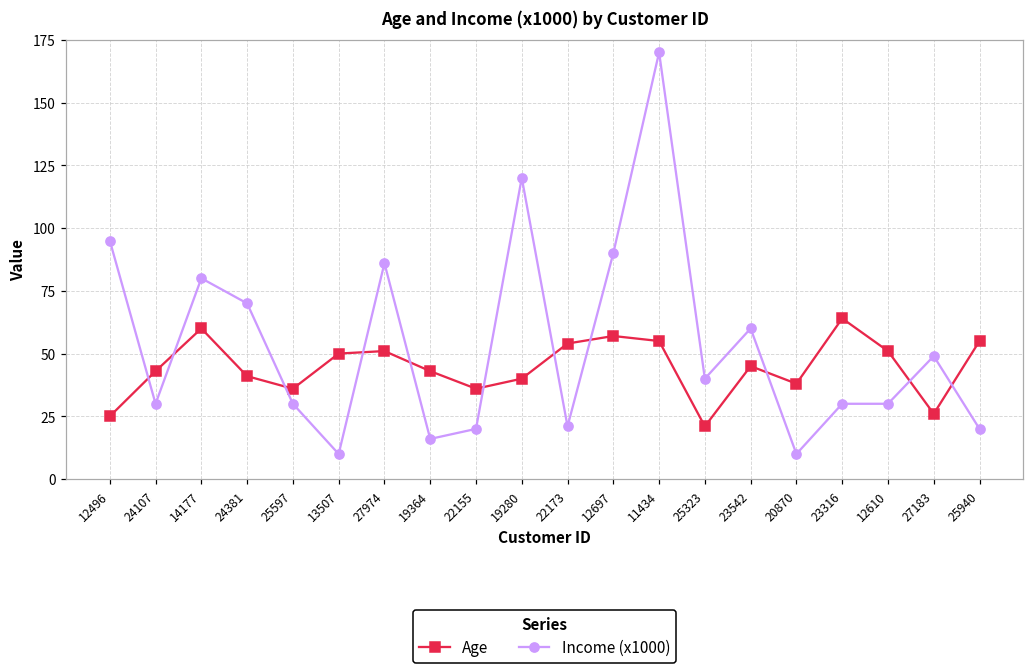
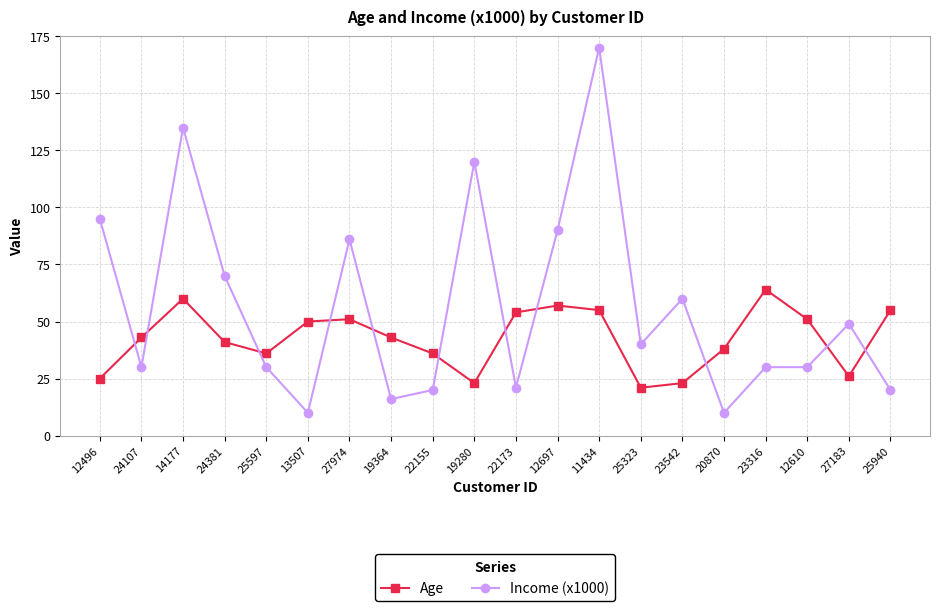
  {
    "Age": {
      "12496": 25,
      "24107": 43,
      "14177": 60,
      "24381": 41,
      "25597": 36,
      "13507": 50,
      "27974": 51,
      "19364": 43,
      "22155": 36,
-     "19280": 40,
+     "19280": 23,
      "22173": 54,
      "12697": 57,
      "11434": 55,
      "25323": 21,
-     "23542": 45,
+     "23542": 23,
      "20870": 38,
      "23316": 64,
      "12610": 51,
      "27183": 26,
      "25940": 55
    },
    "Income (x1000)": {
      "12496": 95,
      "24107": 30,
-     "14177": 80,
+     "14177": 135,
      "24381": 70,
      "25597": 30,
      "13507": 10,
      "27974": 86,
      "19364": 16,
      "22155": 20,
      "19280": 120,
      "22173": 21,
      "12697": 90,
      "11434": 170,
      "25323": 40,
      "23542": 60,
      "20870": 10,
      "23316": 30,
      "12610": 30,
      "27183": 49,
      "25940": 20
    }
  }
